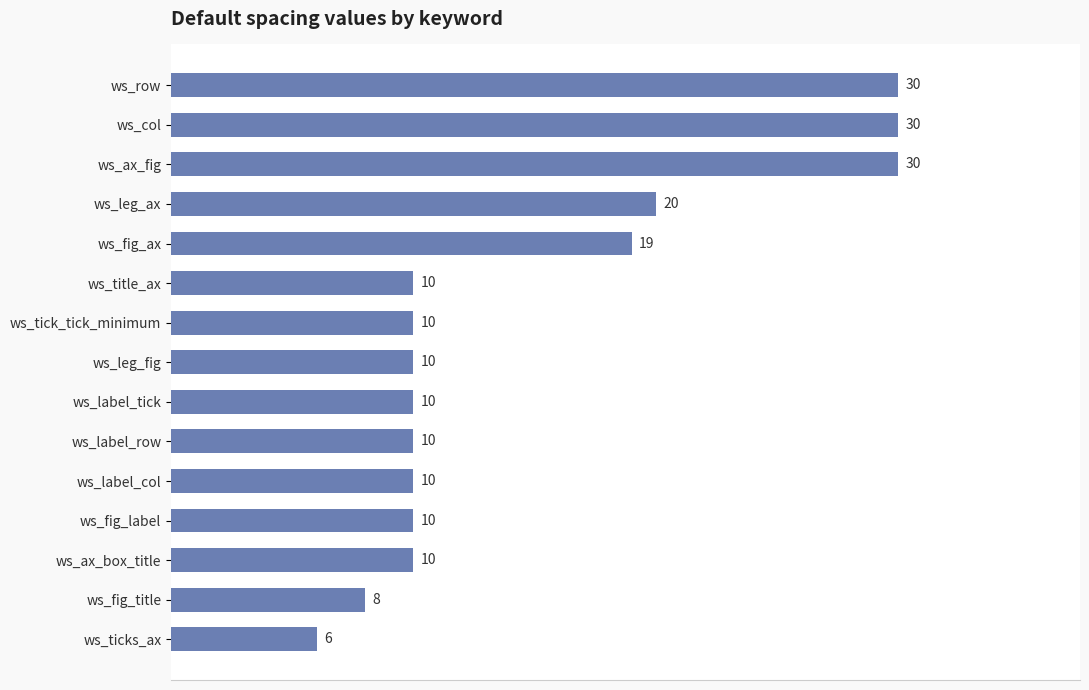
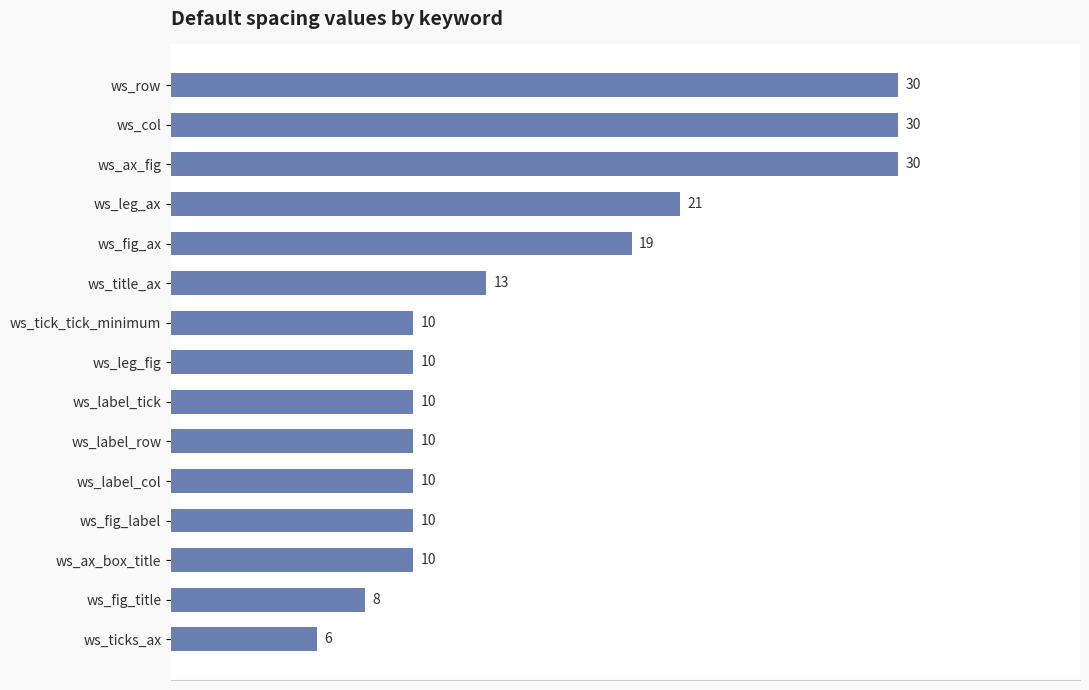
  {
    "ws_row": 30,
    "ws_col": 30,
    "ws_ax_fig": 30,
-   "ws_leg_ax": 20,
+   "ws_leg_ax": 21,
    "ws_fig_ax": 19,
-   "ws_title_ax": 10,
+   "ws_title_ax": 13,
    "ws_tick_tick_minimum": 10,
    "ws_leg_fig": 10,
    "ws_label_tick": 10,
    "ws_label_row": 10,
    "ws_label_col": 10,
    "ws_fig_label": 10,
    "ws_ax_box_title": 10,
    "ws_fig_title": 8,
    "ws_ticks_ax": 6
  }
